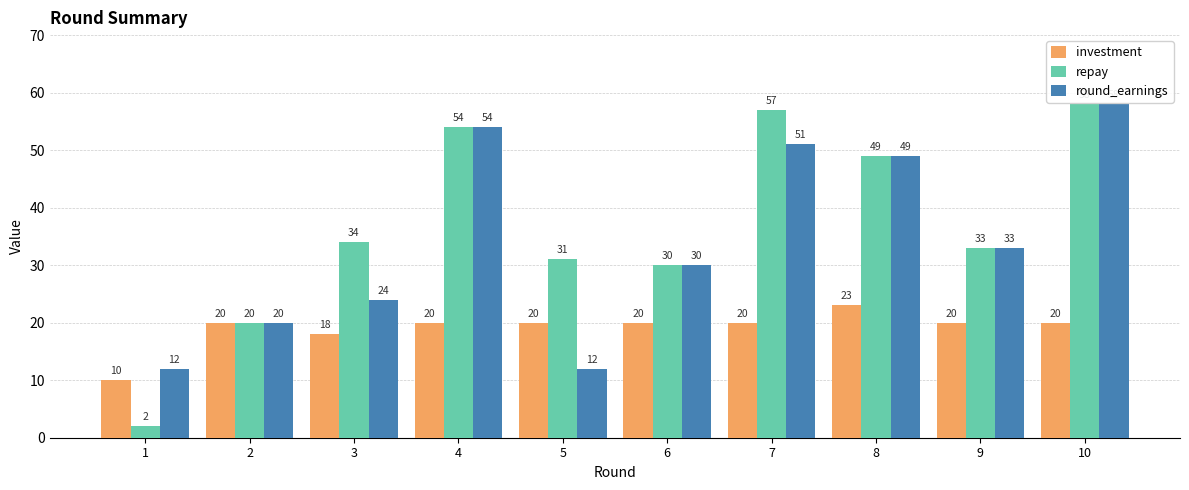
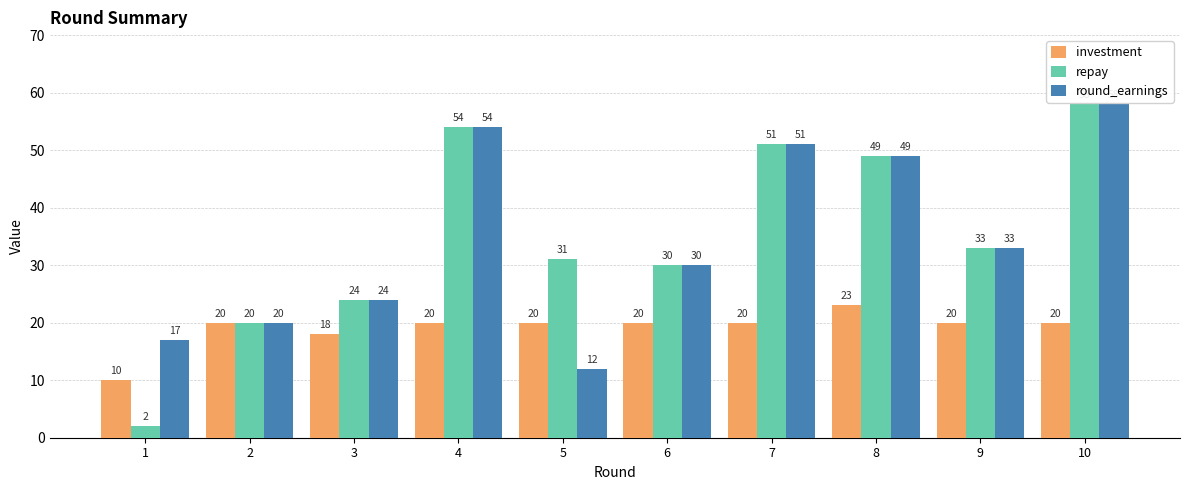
  {
    "investment": {
      "1": 10,
      "2": 20,
      "3": 18,
      "4": 20,
      "5": 20,
      "6": 20,
      "7": 20,
      "8": 23,
      "9": 20,
      "10": 20
    },
    "repay": {
      "1": 2,
      "2": 20,
-     "3": 34,
+     "3": 24,
      "4": 54,
      "5": 31,
      "6": 30,
-     "7": 57,
+     "7": 51,
      "8": 49,
      "9": 33
    },
    "round_earnings": {
-     "1": 12,
+     "1": 17,
      "2": 20,
      "3": 24,
      "4": 54,
      "5": 12,
      "6": 30,
      "7": 51,
      "8": 49,
      "9": 33
    }
  }
